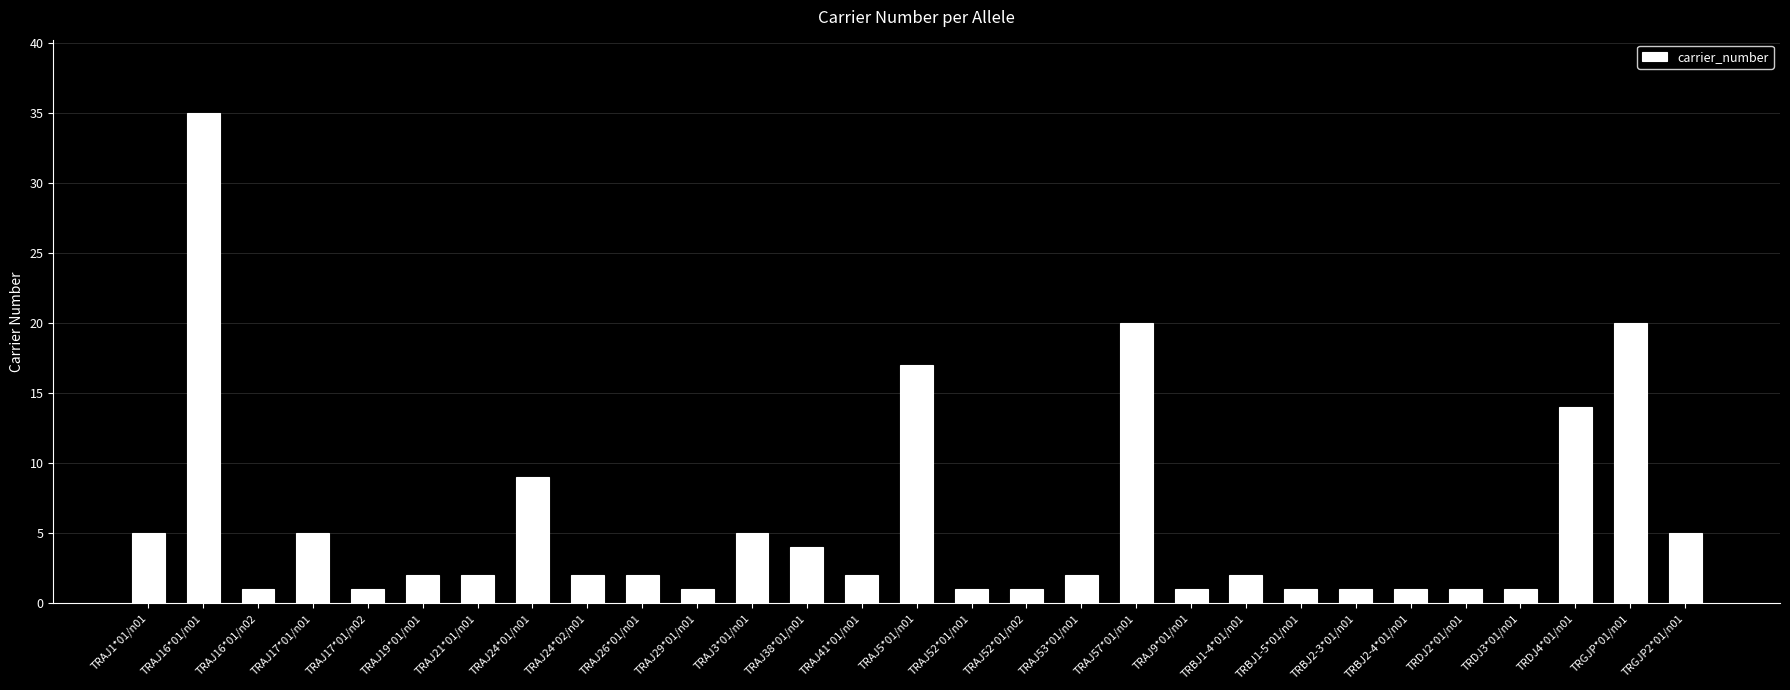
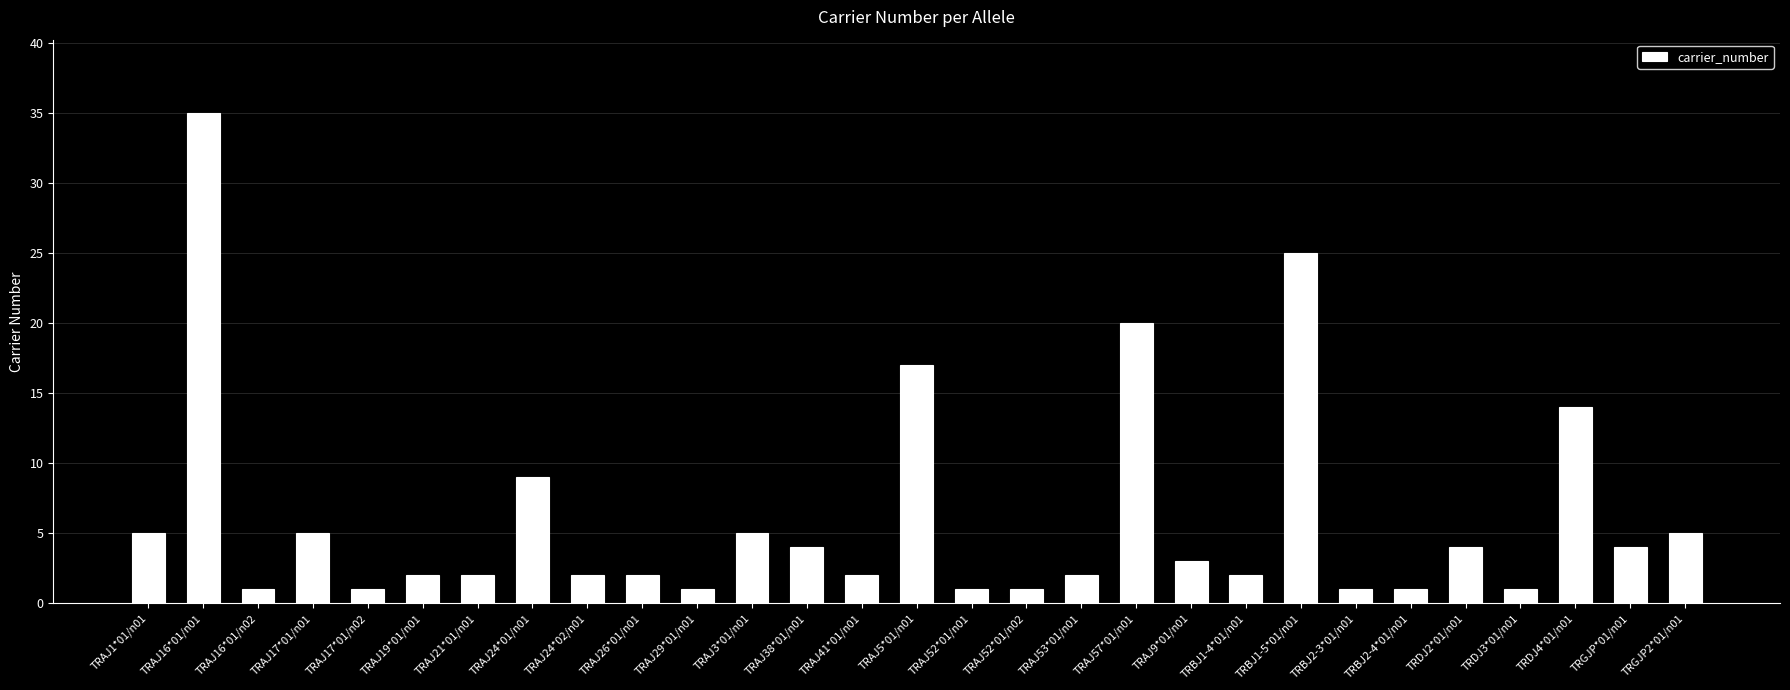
  {
    "TRAJ1*01/n01": 5,
    "TRAJ16*01/n01": 35,
    "TRAJ16*01/n02": 1,
    "TRAJ17*01/n01": 5,
    "TRAJ17*01/n02": 1,
    "TRAJ19*01/n01": 2,
    "TRAJ21*01/n01": 2,
    "TRAJ24*01/n01": 9,
    "TRAJ24*02/n01": 2,
    "TRAJ26*01/n01": 2,
    "TRAJ29*01/n01": 1,
    "TRAJ3*01/n01": 5,
    "TRAJ38*01/n01": 4,
    "TRAJ41*01/n01": 2,
    "TRAJ5*01/n01": 17,
    "TRAJ52*01/n01": 1,
    "TRAJ52*01/n02": 1,
    "TRAJ53*01/n01": 2,
    "TRAJ57*01/n01": 20,
-   "TRAJ9*01/n01": 1,
+   "TRAJ9*01/n01": 3,
    "TRBJ1-4*01/n01": 2,
-   "TRBJ1-5*01/n01": 1,
+   "TRBJ1-5*01/n01": 25,
    "TRBJ2-3*01/n01": 1,
    "TRBJ2-4*01/n01": 1,
-   "TRDJ2*01/n01": 1,
+   "TRDJ2*01/n01": 4,
    "TRDJ3*01/n01": 1,
    "TRDJ4*01/n01": 14,
-   "TRGJP*01/n01": 20,
+   "TRGJP*01/n01": 4,
    "TRGJP2*01/n01": 5
  }
